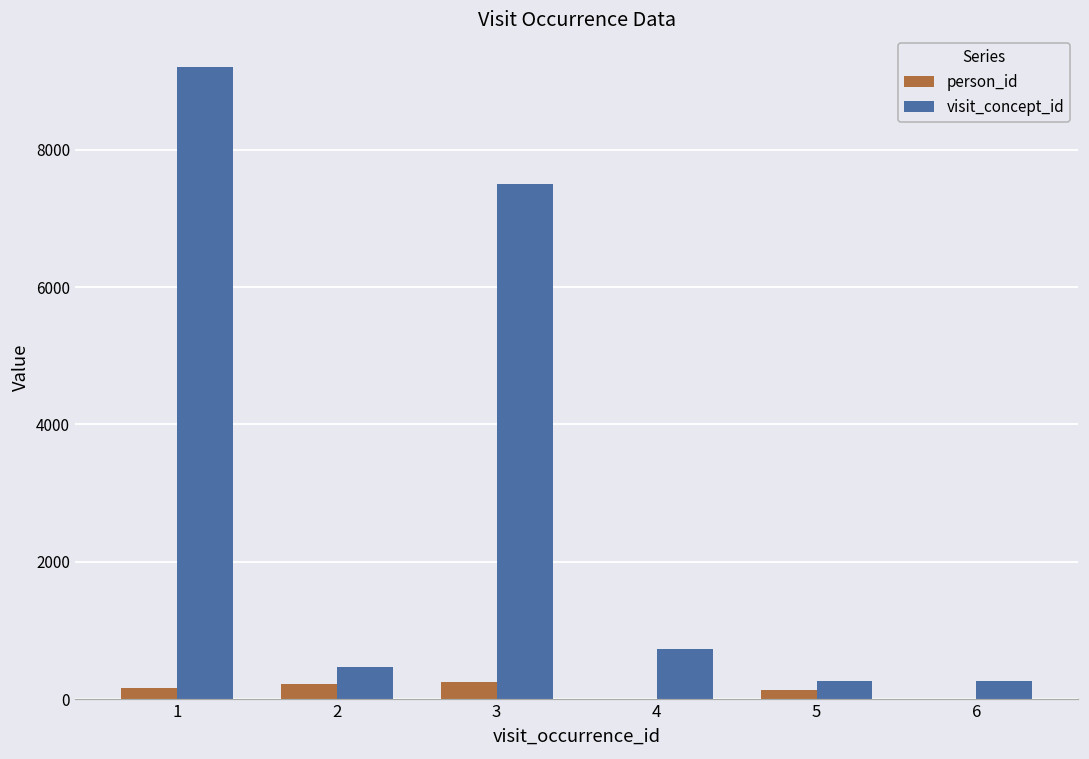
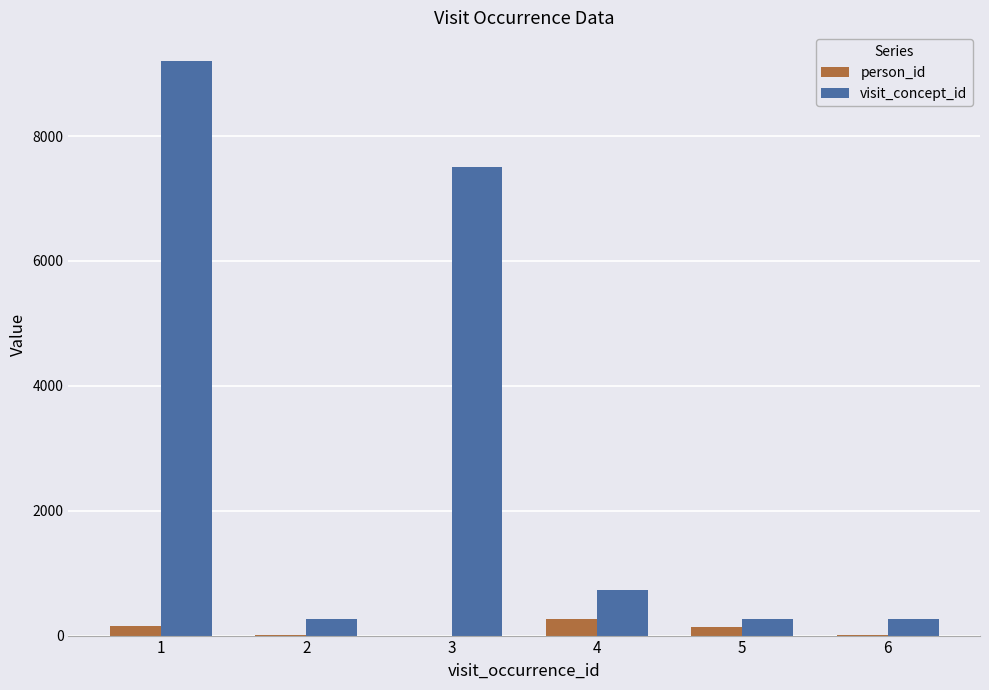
  {
    "person_id": {
      "1": 200,
-     "2": 200,
-     "3": 200,
-     "4": 0,
+     "2": 0,
+     "3": 0,
+     "4": 300,
      "5": 100
    },
    "visit_concept_id": {
      "1": 9200,
-     "2": 500,
+     "2": 300,
      "3": 7500,
      "4": 700,
      "5": 300,
      "6": 300
    }
  }
